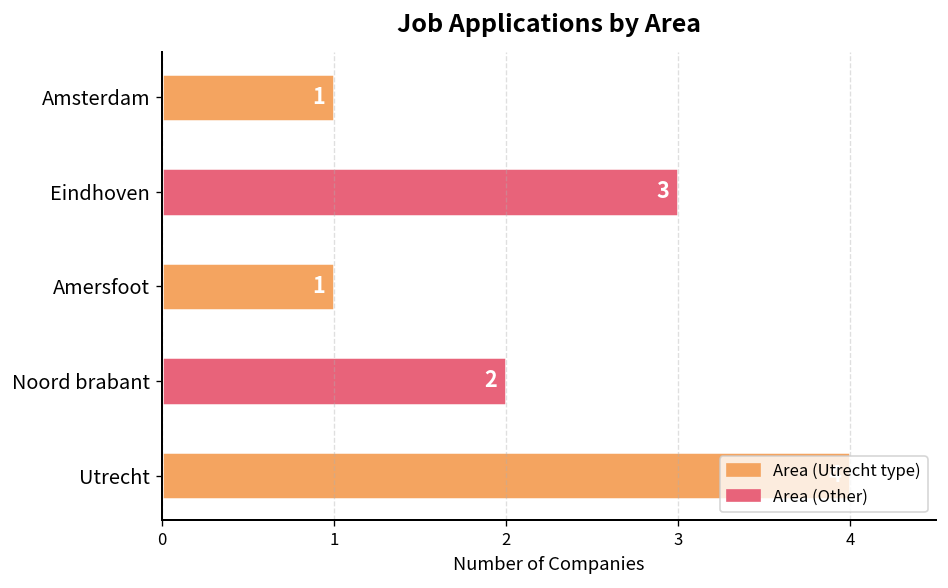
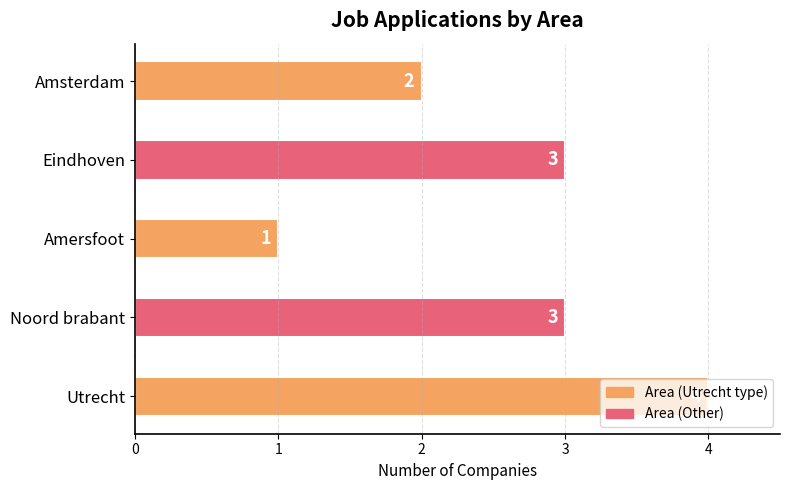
  {
-   "Amsterdam": 1,
+   "Amsterdam": 2,
    "Eindhoven": 3,
    "Amersfoot": 1,
-   "Noord brabant": 2
+   "Noord brabant": 3
  }
